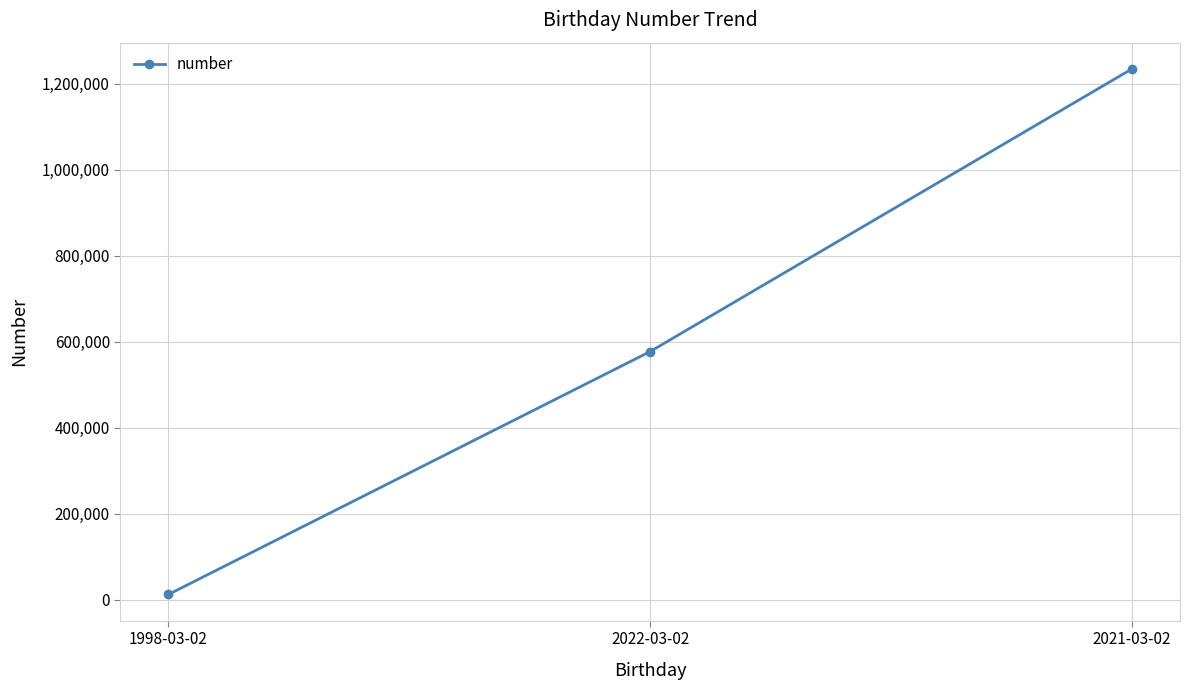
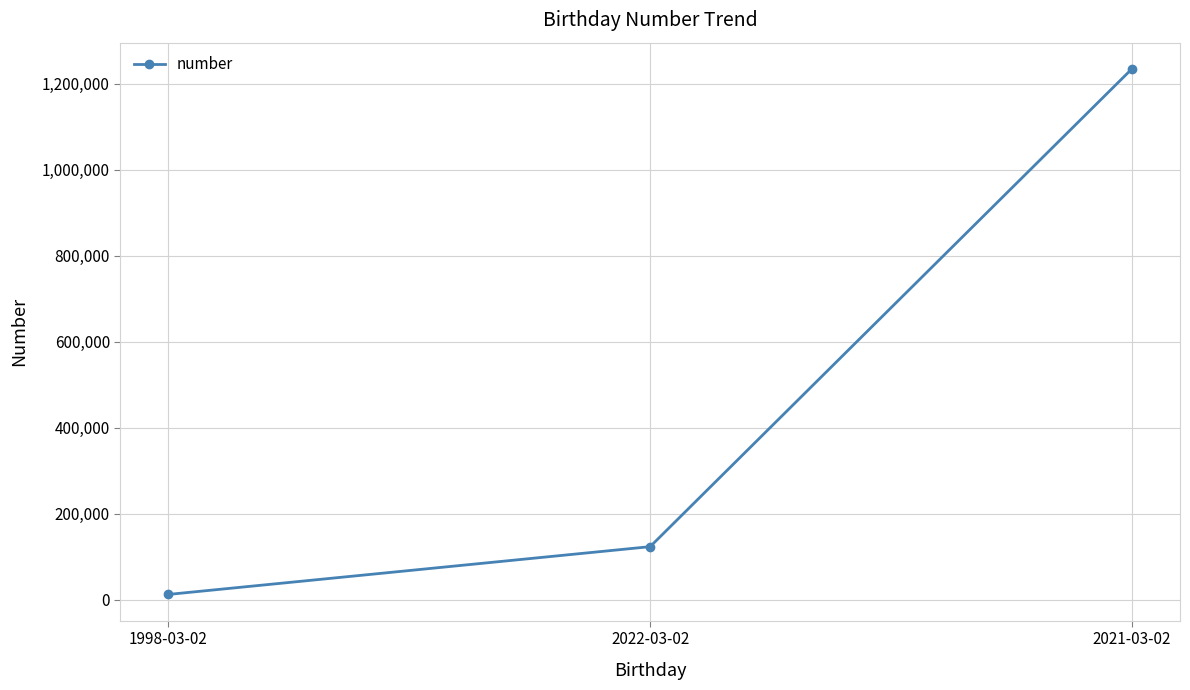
  {
    "1998-03-02": "10,000",
-   "2022-03-02": "580,000",
+   "2022-03-02": "120,000",
    "2021-03-02": "1,230,000"
  }
